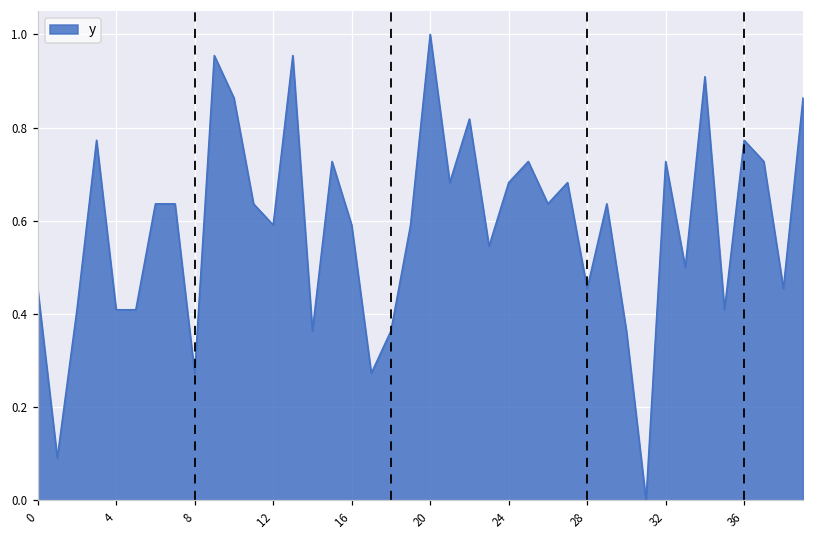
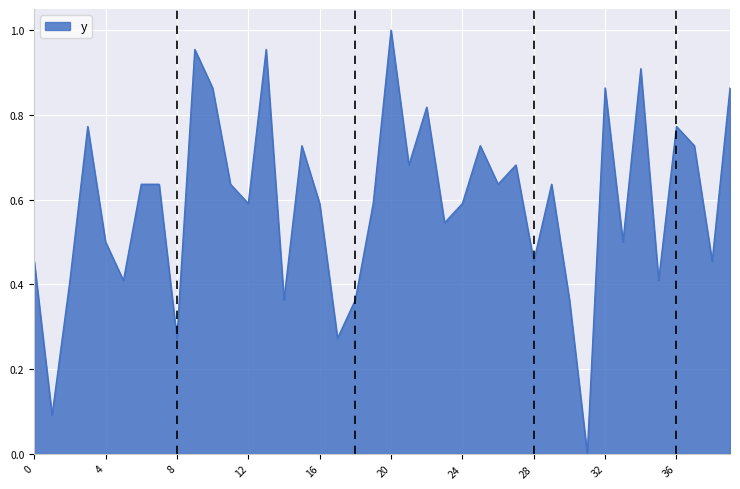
  {
    "0": 0.45,
-   "4": 0.41,
+   "4": 0.50,
    "8": 0.27,
    "12": 0.59,
    "16": 0.59,
    "20": 1.00,
-   "24": 0.68,
+   "24": 0.59,
    "28": 0.45,
-   "32": 0.73,
+   "32": 0.86,
    "36": 0.77
  }
